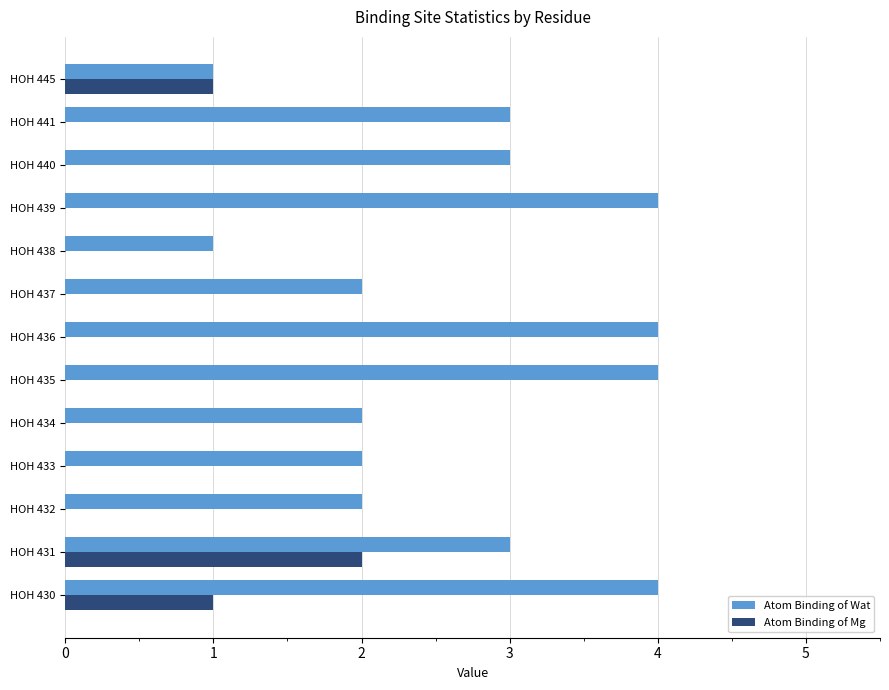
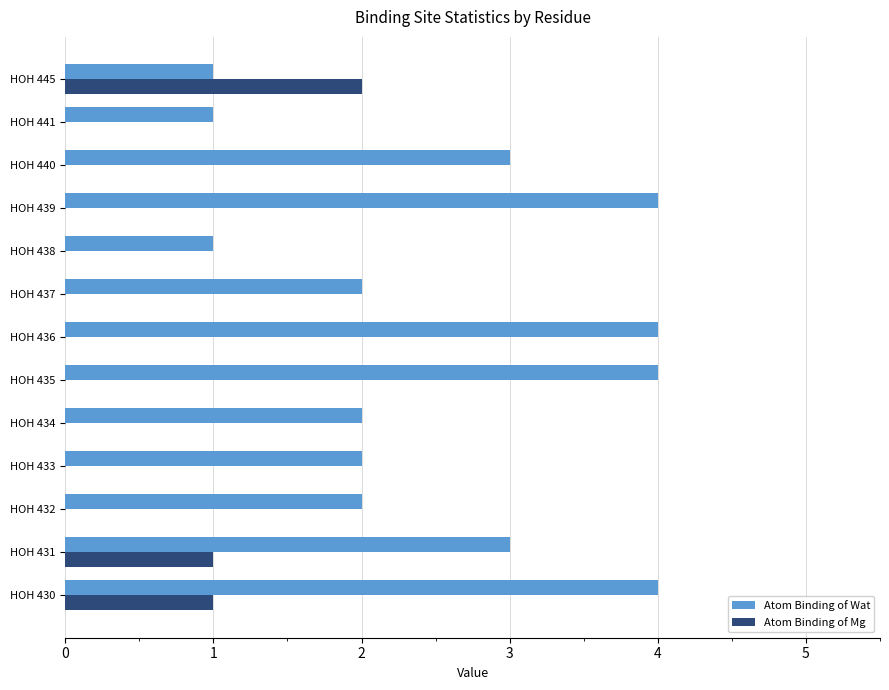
  {
    "Atom Binding of Wat": {
      "HOH 445": 1,
-     "HOH 441": 3,
+     "HOH 441": 1,
      "HOH 440": 3,
      "HOH 439": 4,
      "HOH 438": 1,
      "HOH 437": 2,
      "HOH 436": 4,
      "HOH 435": 4,
      "HOH 434": 2,
      "HOH 433": 2,
      "HOH 432": 2,
      "HOH 431": 3,
      "HOH 430": 4
    },
    "Atom Binding of Mg": {
-     "HOH 445": 1,
+     "HOH 445": 2,
      "HOH 441": 0,
      "HOH 440": 0,
      "HOH 439": 0,
      "HOH 438": 0,
      "HOH 437": 0,
      "HOH 436": 0,
      "HOH 435": 0,
      "HOH 434": 0,
      "HOH 433": 0,
      "HOH 432": 0,
-     "HOH 431": 2,
+     "HOH 431": 1,
      "HOH 430": 1
    }
  }
